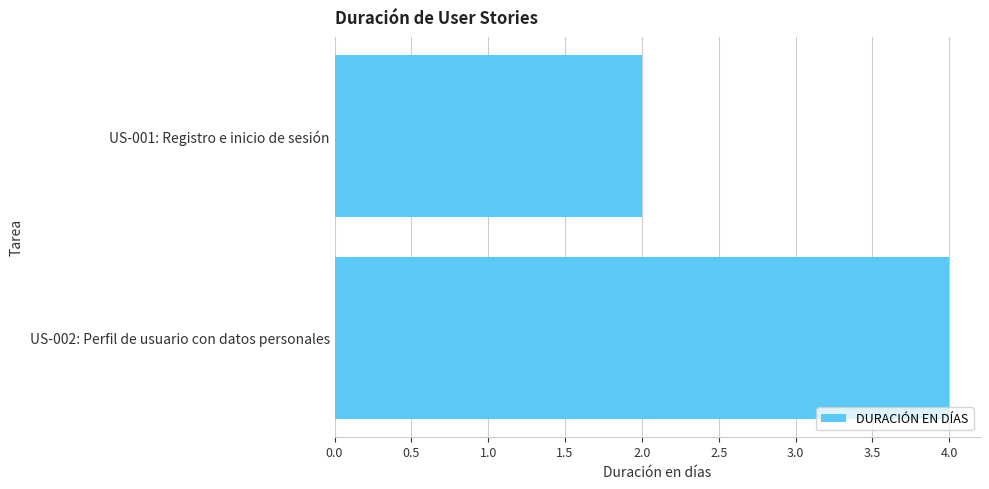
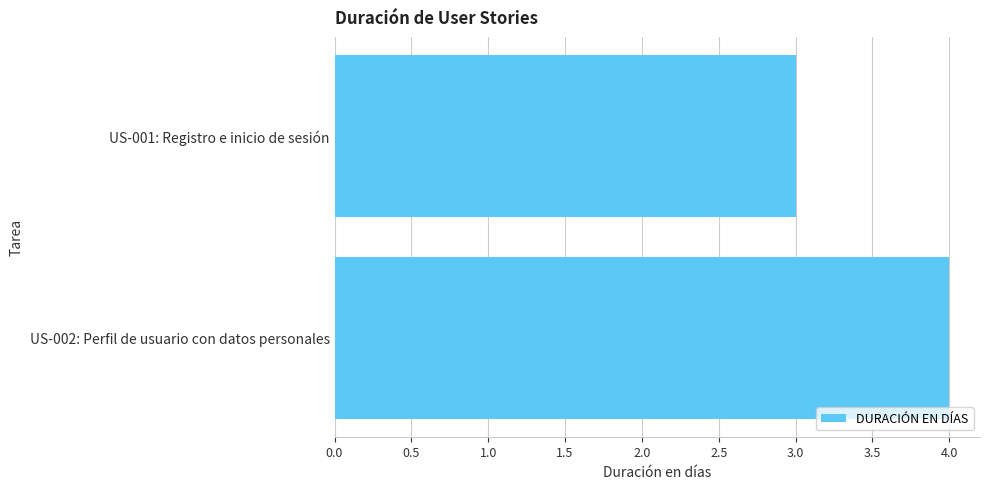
  {
-   "US-001: Registro e inicio de sesión": 2,
+   "US-001: Registro e inicio de sesión": 3,
    "US-002: Perfil de usuario con datos personales": 4
  }
